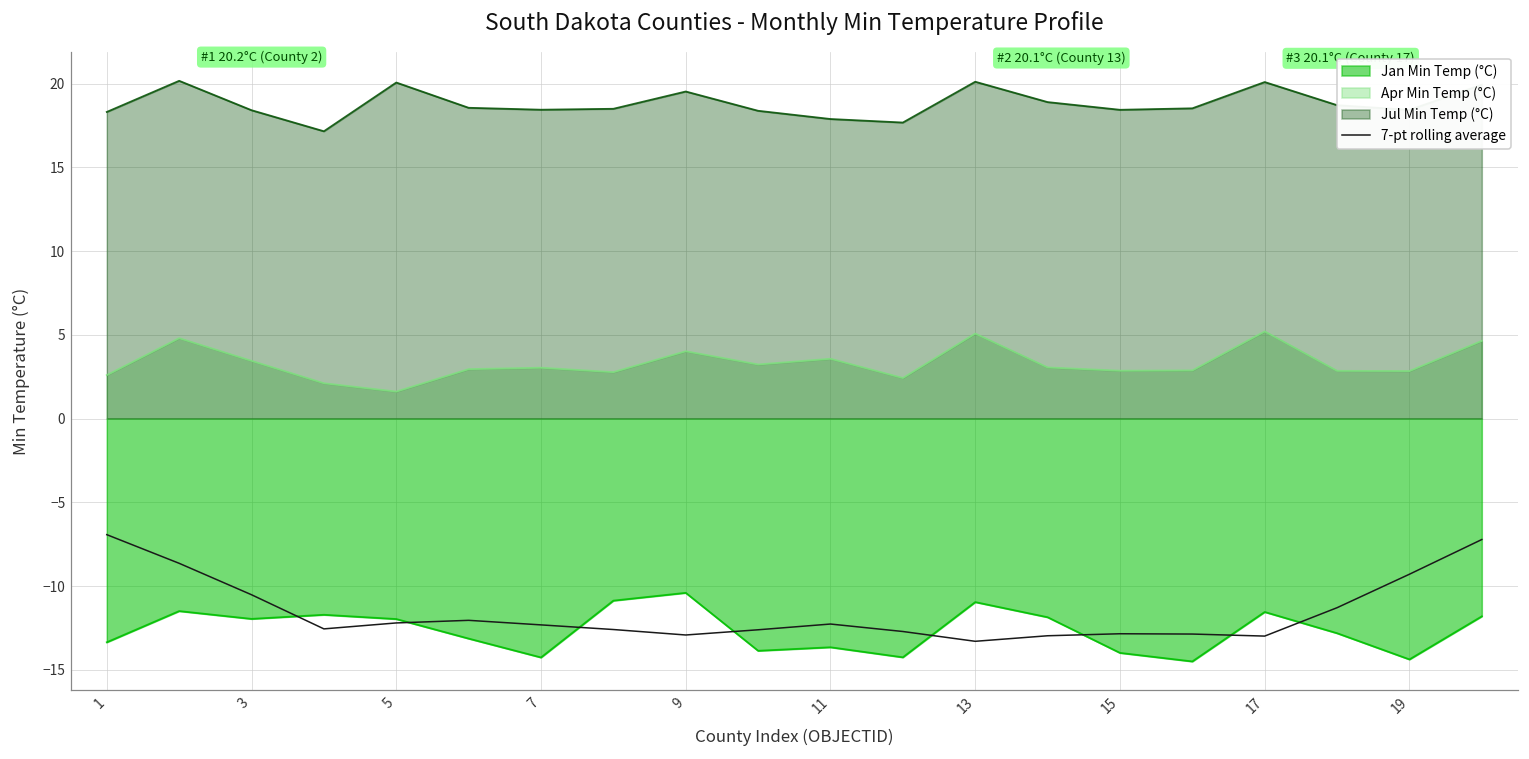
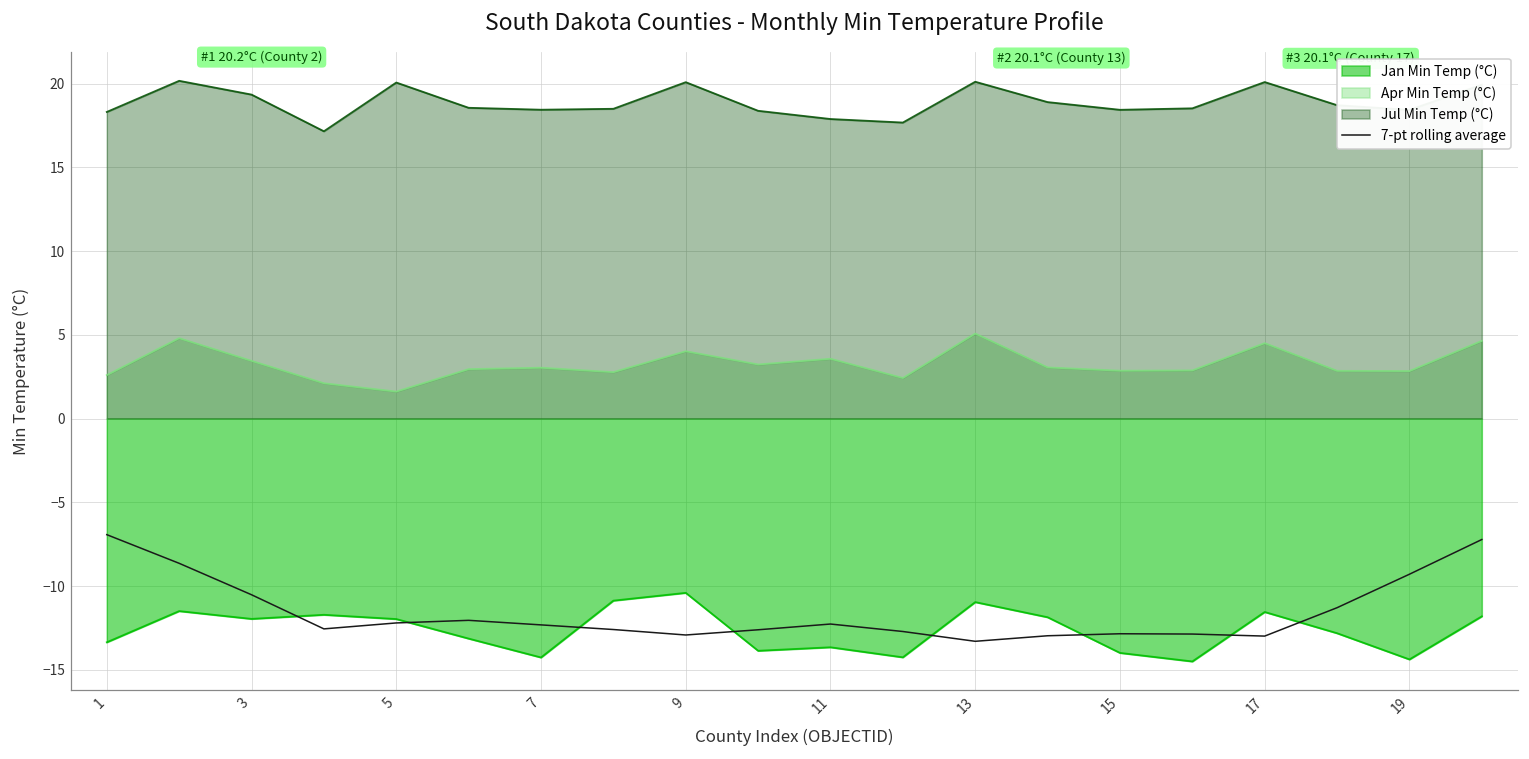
  {
    "Apr Min Temp (°C)": {
      "1": 2.6,
      "3": 3.4,
      "5": 1.6,
      "7": 3.0,
      "9": 4.0,
      "11": 3.6,
      "13": 5.1,
      "15": 2.9,
-     "17": 5.2,
+     "17": 4.5,
      "19": 2.8
    },
    "Jul Min Temp (°C)": {
      "1": 18.3,
-     "3": 18.4,
+     "3": 19.3,
      "5": 20.1,
      "7": 18.4,
-     "9": 19.5,
+     "9": 20.1,
      "11": 17.9,
      "15": 18.4,
      "17": 20.1
    },
    "7-pt rolling average": {
      "1": -6.9,
      "3": -10.5,
      "5": -12.2,
      "7": -12.3,
      "9": -12.9,
      "11": -12.3,
      "13": -13.3,
      "15": -12.8,
      "17": -13.0,
      "19": -9.3
    }
  }
